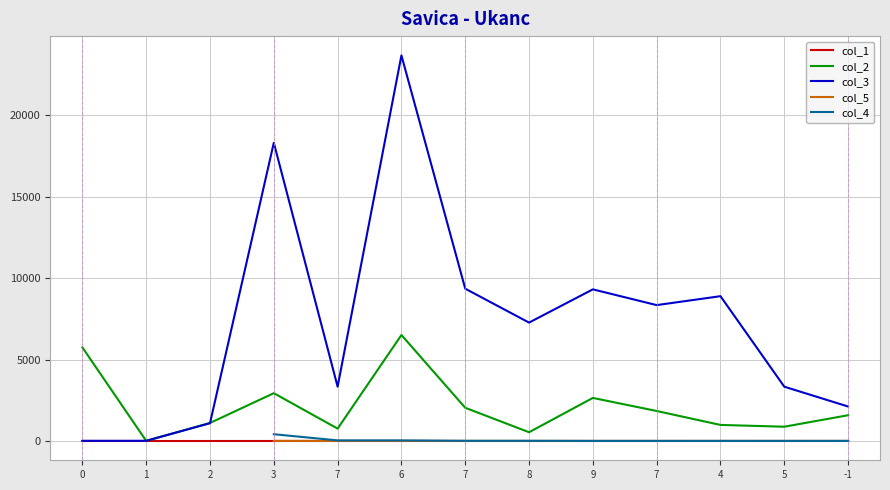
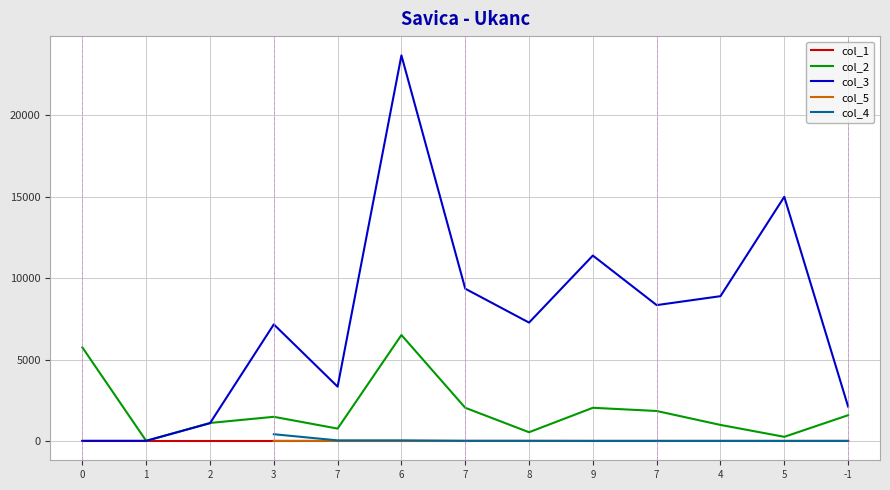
  {
    "col_1": {
      "2": 0
    },
    "col_2": {
      "0": 5700,
-     "3": 2900,
+     "3": 1500,
      "6": 6500,
      "8": 500,
-     "9": 2600,
+     "9": 2000,
      "4": 1000,
-     "5": 900,
+     "5": 300,
      "-1": 1600
    },
    "col_3": {
-     "3": 18300,
+     "3": 7200,
      "6": 23700,
      "8": 7300,
-     "9": 9300,
+     "9": 11400,
      "4": 8900,
-     "5": 3300,
+     "5": 15000,
      "-1": 2100
    },
    "col_4": {
      "3": 400
    }
  }
